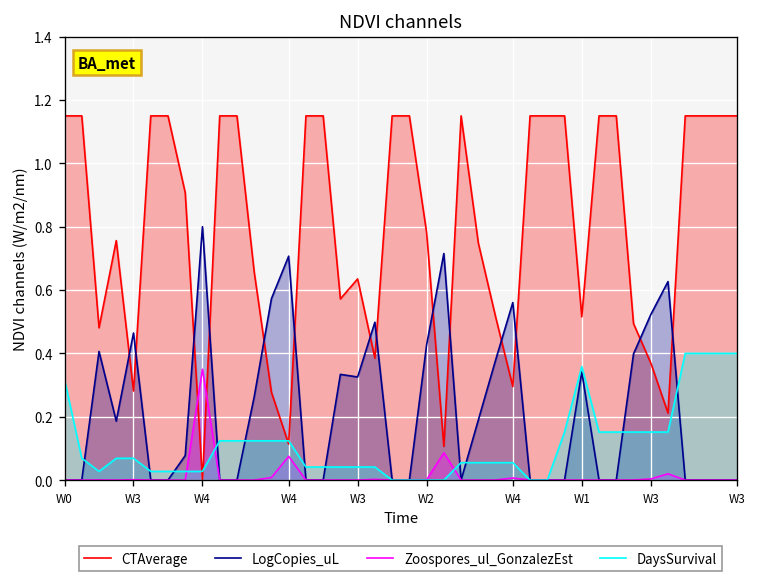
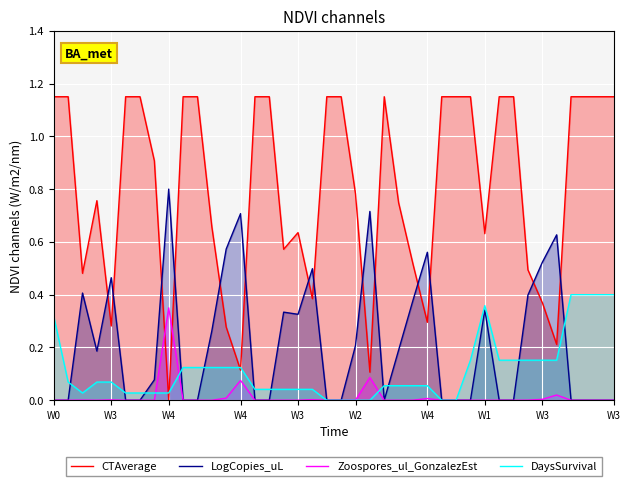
  {
    "CTAverage": {
      "W0": 1.15,
      "W2": 0.78,
-     "W1": 0.52
+     "W1": 0.63
    },
    "LogCopies_uL": {
-     "W2": 0.43,
+     "W2": 0.21,
      "W1": 0.34
    },
    "Zoospores_ul_GonzalezEst": {
      "W1": 0.00
    },
    "DaysSurvival": {
      "W0": 0.32,
      "W1": 0.36
    }
  }
